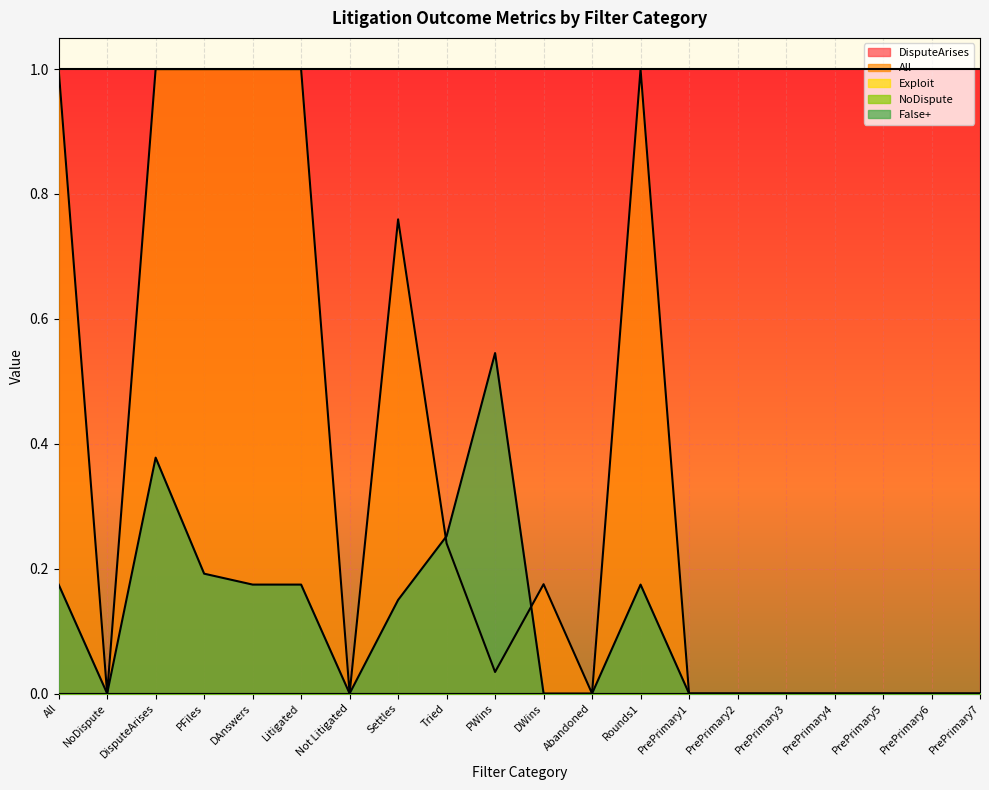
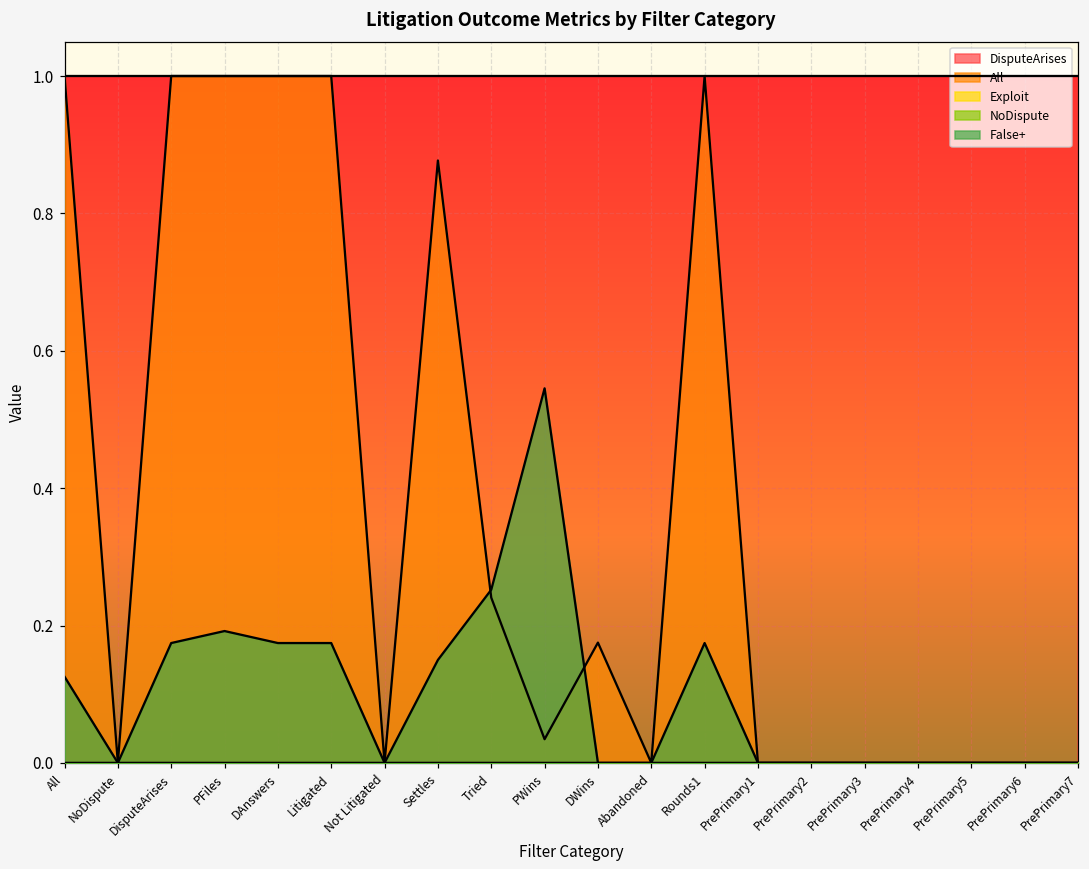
  {
    "DisputeArises": {
      "NoDispute": 1.00,
      "Not Litigated": 1.00,
      "Settles": 1.00,
      "Tried": 1.00,
      "PWins": 1.00,
      "DWins": 1.00,
      "Abandoned": 1.00,
      "PrePrimary1": 1.00,
      "PrePrimary2": 1.00,
      "PrePrimary3": 1.00,
      "PrePrimary4": 1.00,
      "PrePrimary7": 1.00
    },
    "All": {
-     "Settles": 0.76,
+     "Settles": 0.88,
      "Tried": 0.24,
      "PWins": 0.03,
      "DWins": 0.18
    },
    "NoDispute": {
      "All": 0.00,
      "DisputeArises": 0.00,
      "PFiles": 0.00,
      "DAnswers": 0.00,
      "Litigated": 0.00,
      "Settles": 0.00,
      "Tried": 0.00,
      "PWins": 0.00,
      "Rounds1": 0.00
    },
    "False+": {
-     "All": 0.17,
-     "DisputeArises": 0.38,
+     "All": 0.13,
+     "DisputeArises": 0.17,
      "PFiles": 0.19,
      "DAnswers": 0.17,
      "Litigated": 0.17,
      "Settles": 0.15,
      "Tried": 0.25,
      "PWins": 0.55,
      "Rounds1": 0.17
    }
  }
